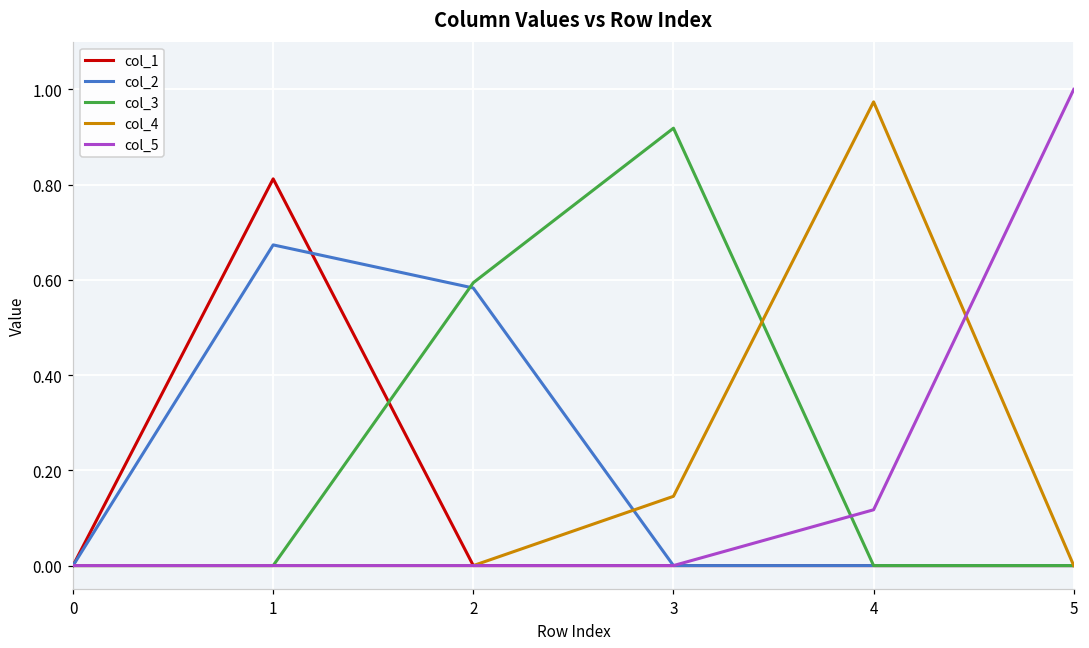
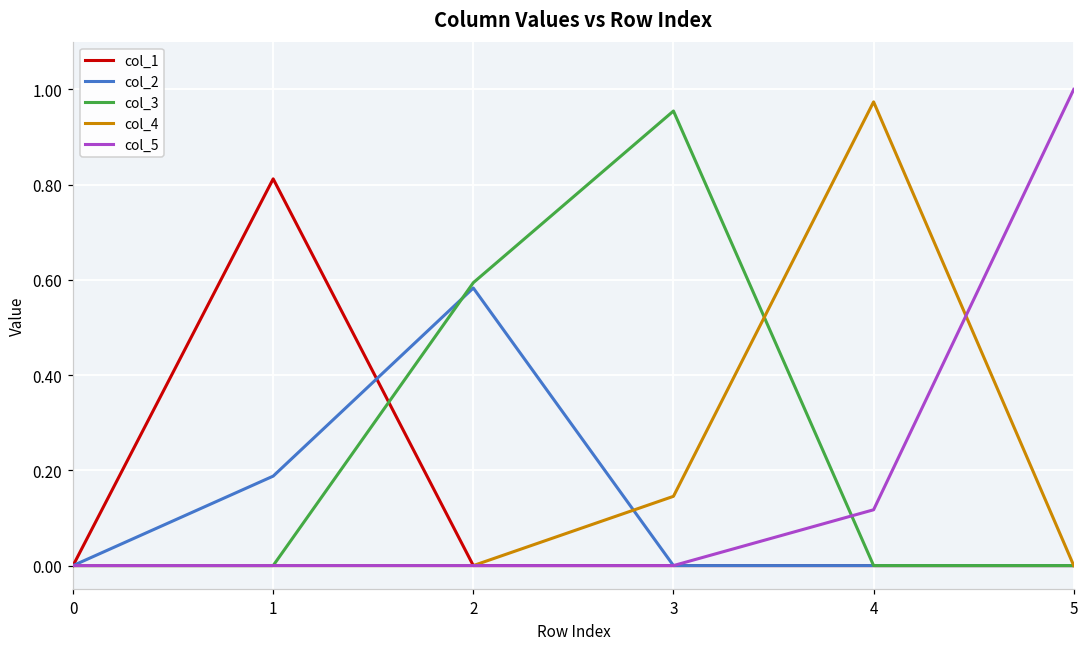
  {
    "col_1": {
      "1": 0.81
    },
    "col_2": {
-     "1": 0.67,
+     "1": 0.19,
      "2": 0.58
    },
    "col_3": {
      "2": 0.59,
-     "3": 0.92
+     "3": 0.95
    },
    "col_4": {
      "3": 0.15,
      "4": 0.97
    },
    "col_5": {
      "4": 0.12,
      "5": 1.00
    }
  }
